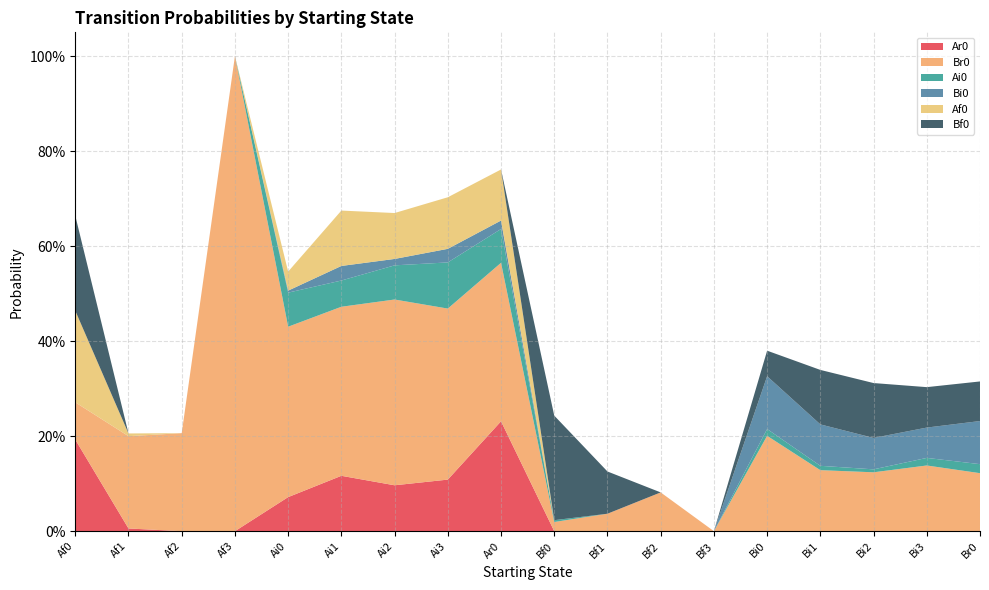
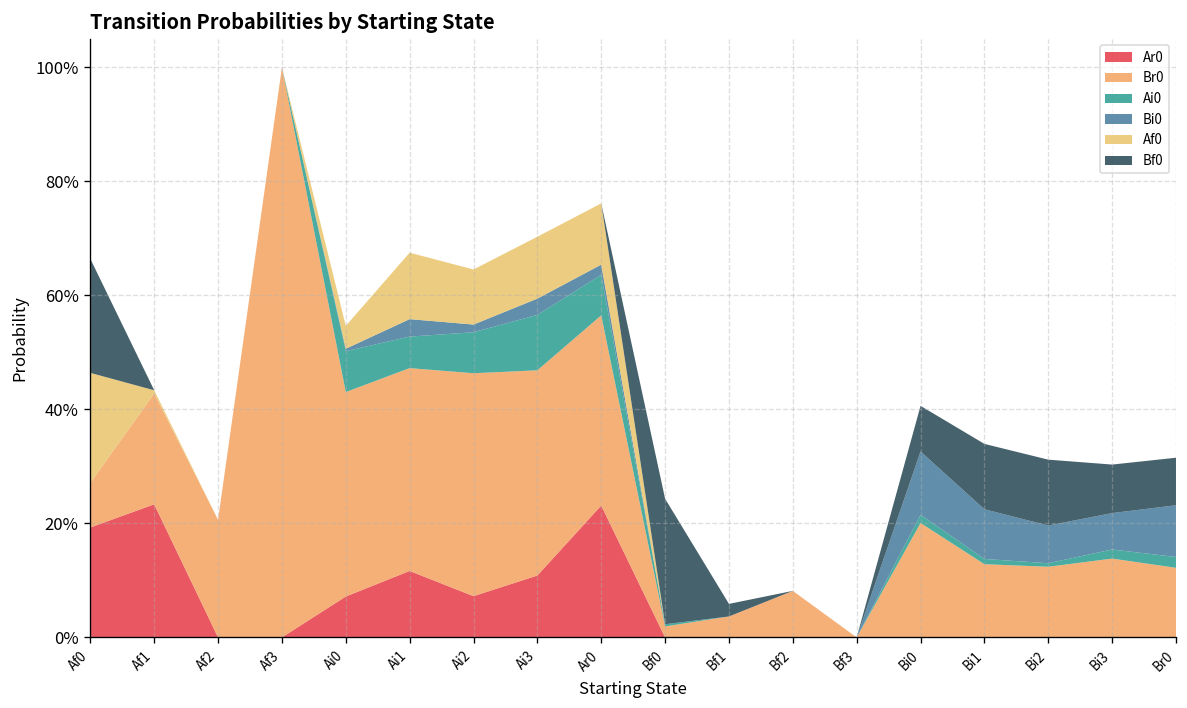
  {
    "Ar0": {
      "Af0": "19%",
-     "Af1": "1%",
+     "Af1": "23%",
      "Af2": "0%",
      "Af3": "0%",
      "Ai0": "7%",
      "Ai1": "12%",
-     "Ai2": "10%",
+     "Ai2": "7%",
      "Ai3": "11%",
      "Ar0": "23%",
      "Bf0": "0%",
      "Bf1": "0%",
      "Bf2": "0%",
      "Bi0": "0%",
      "Bi1": "0%",
      "Bi2": "0%",
      "Bi3": "0%",
      "Br0": "0%"
    },
    "Bf0": {
      "Af0": "20%",
      "Bf0": "22%",
-     "Bf1": "9%",
-     "Bi0": "5%",
+     "Bf1": "2%",
+     "Bi0": "8%",
      "Bi1": "11%",
      "Bi2": "12%",
      "Bi3": "9%",
      "Br0": "8%"
    }
  }
